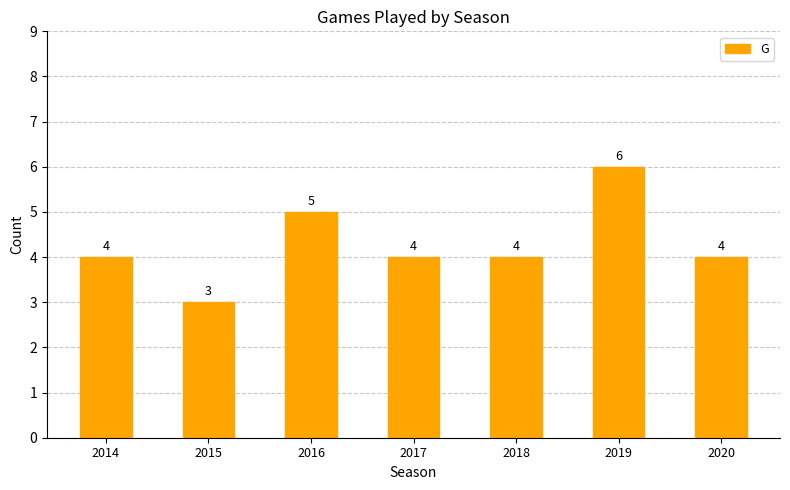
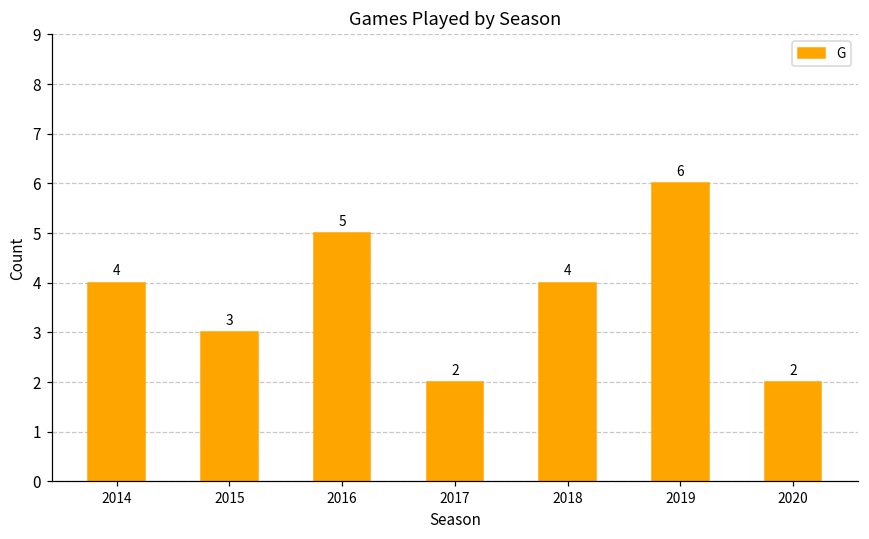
  {
    "2014": 4,
    "2015": 3,
    "2016": 5,
-   "2017": 4,
+   "2017": 2,
    "2018": 4,
    "2019": 6,
-   "2020": 4
+   "2020": 2
  }
